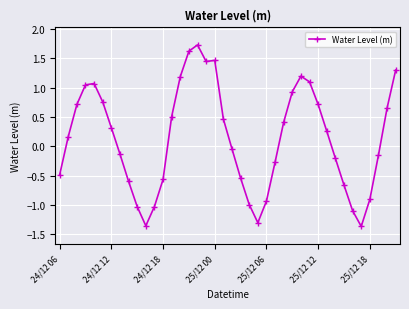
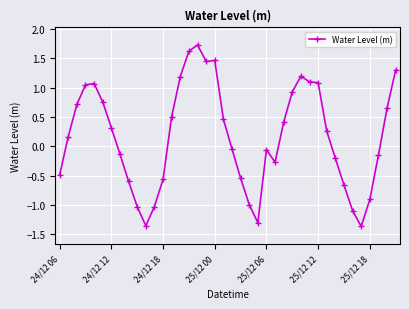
  {
    "24/12 06": -0.5,
    "24/12 12": 0.3,
    "24/12 18": -0.6,
    "25/12 00": 1.5,
-   "25/12 06": -0.9,
-   "25/12 12": 0.7,
+   "25/12 06": -0.1,
+   "25/12 12": 1.1,
    "25/12 18": -0.9
  }
